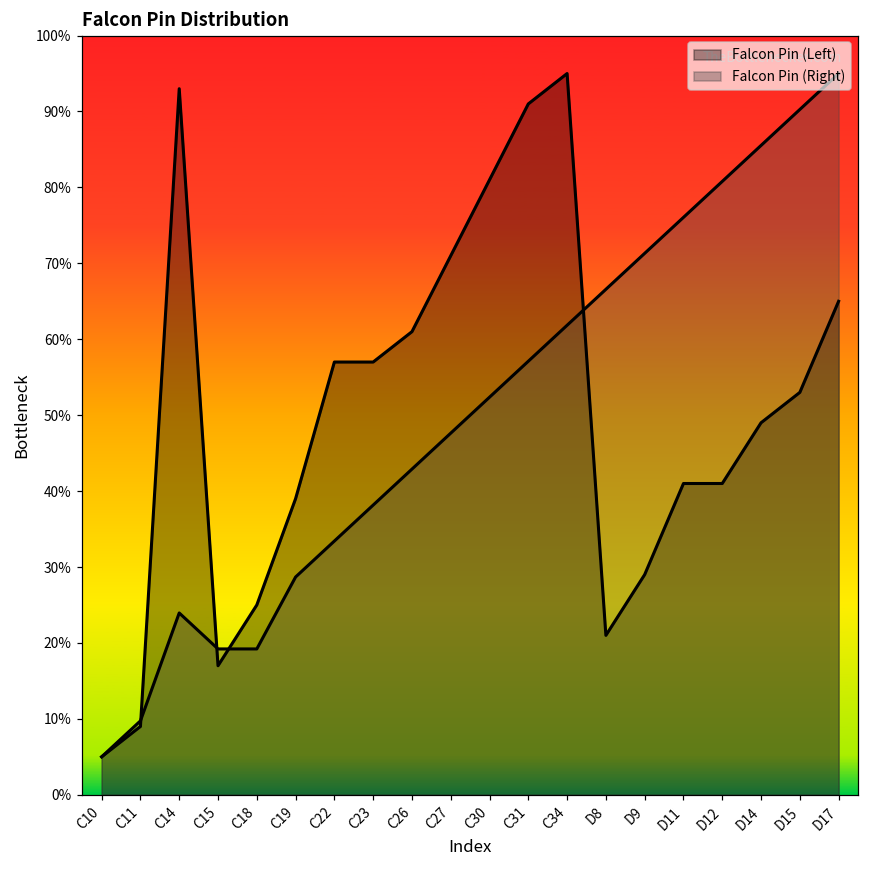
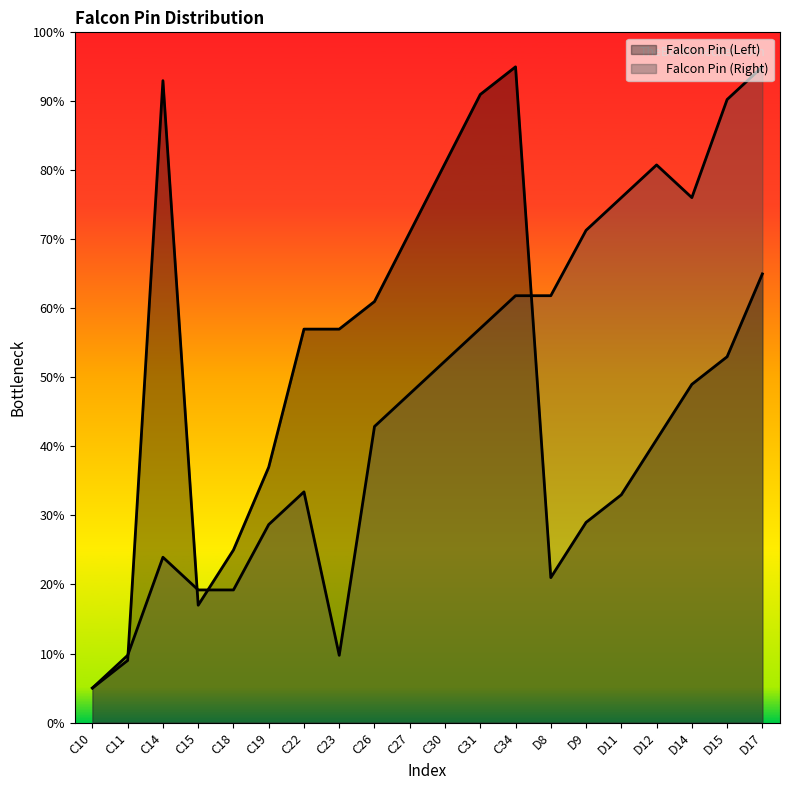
  {
    "Falcon Pin (Left)": {
      "C11": "9%",
      "C14": "93%",
      "C15": "17%",
      "C18": "25%",
-     "C19": "39%",
+     "C19": "37%",
      "C22": "57%",
      "C23": "57%",
      "C26": "61%",
      "C27": "71%",
      "C30": "81%",
      "C31": "91%",
      "C34": "95%",
      "D8": "21%",
      "D9": "29%",
-     "D11": "41%",
+     "D11": "33%",
      "D12": "41%",
      "D14": "49%",
      "D15": "53%",
      "D17": "65%"
    },
    "Falcon Pin (Right)": {
      "C11": "10%",
      "C14": "24%",
      "C15": "19%",
      "C18": "19%",
      "C19": "29%",
      "C22": "33%",
-     "C23": "38%",
+     "C23": "10%",
      "C26": "43%",
      "C27": "48%",
      "C30": "52%",
      "C31": "57%",
      "C34": "62%",
-     "D8": "67%",
+     "D8": "62%",
      "D9": "71%",
      "D11": "76%",
      "D12": "81%",
-     "D14": "86%",
+     "D14": "76%",
      "D15": "90%"
    }
  }
